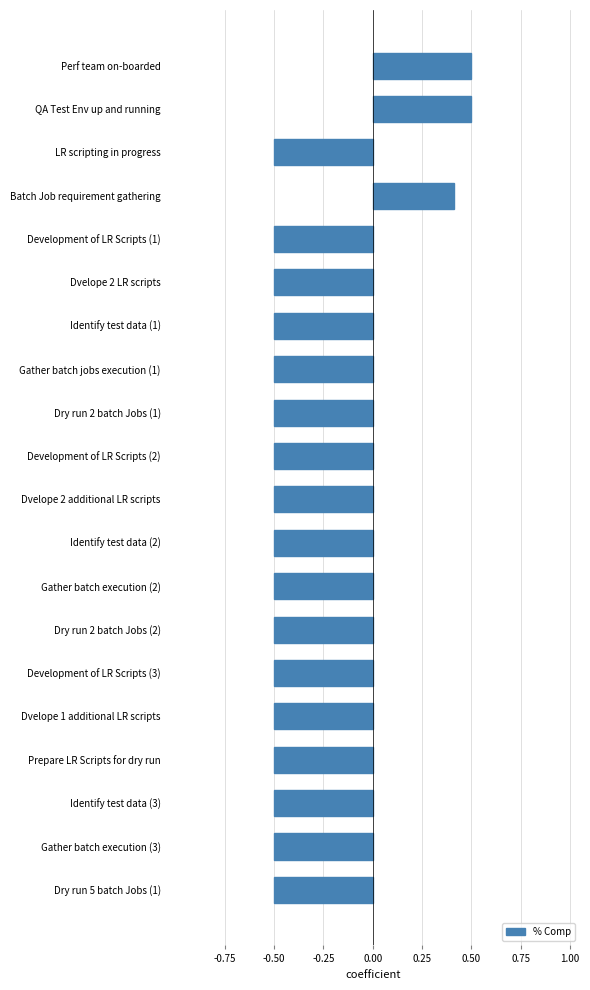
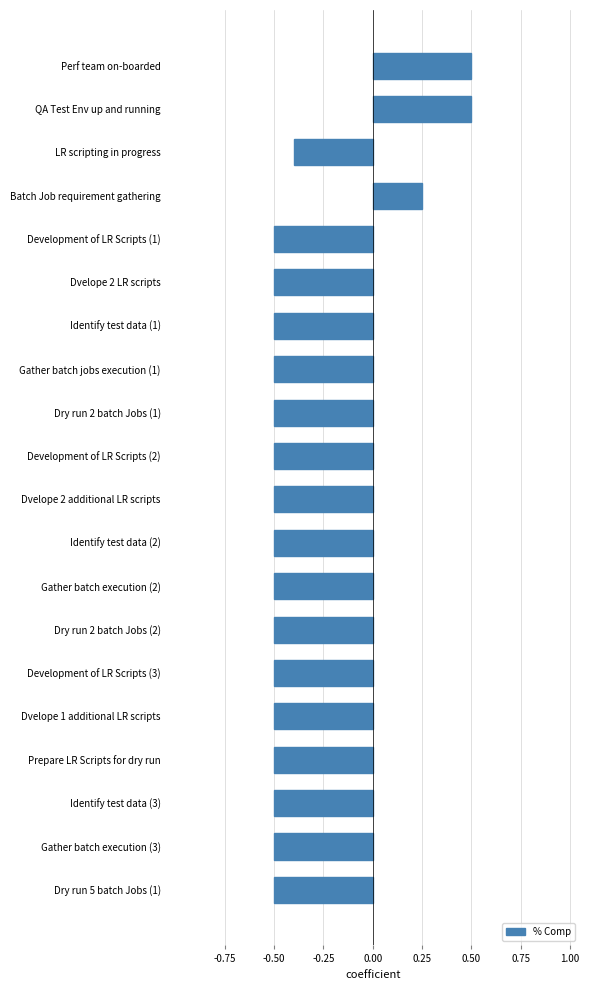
  {
    "Perf team on-boarded": 0.50,
    "QA Test Env up and running": 0.50,
-   "LR scripting in progress": -0.50,
-   "Batch Job requirement gathering": 0.41,
+   "LR scripting in progress": -0.40,
+   "Batch Job requirement gathering": 0.25,
    "Development of LR Scripts (1)": -0.50,
    "Dvelope 2 LR scripts": -0.50,
    "Identify test data (1)": -0.50,
    "Gather batch jobs execution (1)": -0.50,
    "Dry run 2 batch Jobs (1)": -0.50,
    "Development of LR Scripts (2)": -0.50,
    "Dvelope 2 additional LR scripts": -0.50,
    "Identify test data (2)": -0.50,
    "Gather batch execution (2)": -0.50,
    "Dry run 2 batch Jobs (2)": -0.50,
    "Development of LR Scripts (3)": -0.50,
    "Dvelope 1 additional LR scripts": -0.50,
    "Prepare LR Scripts for dry run": -0.50,
    "Identify test data (3)": -0.50,
    "Gather batch execution (3)": -0.50,
    "Dry run 5 batch Jobs (1)": -0.50
  }
